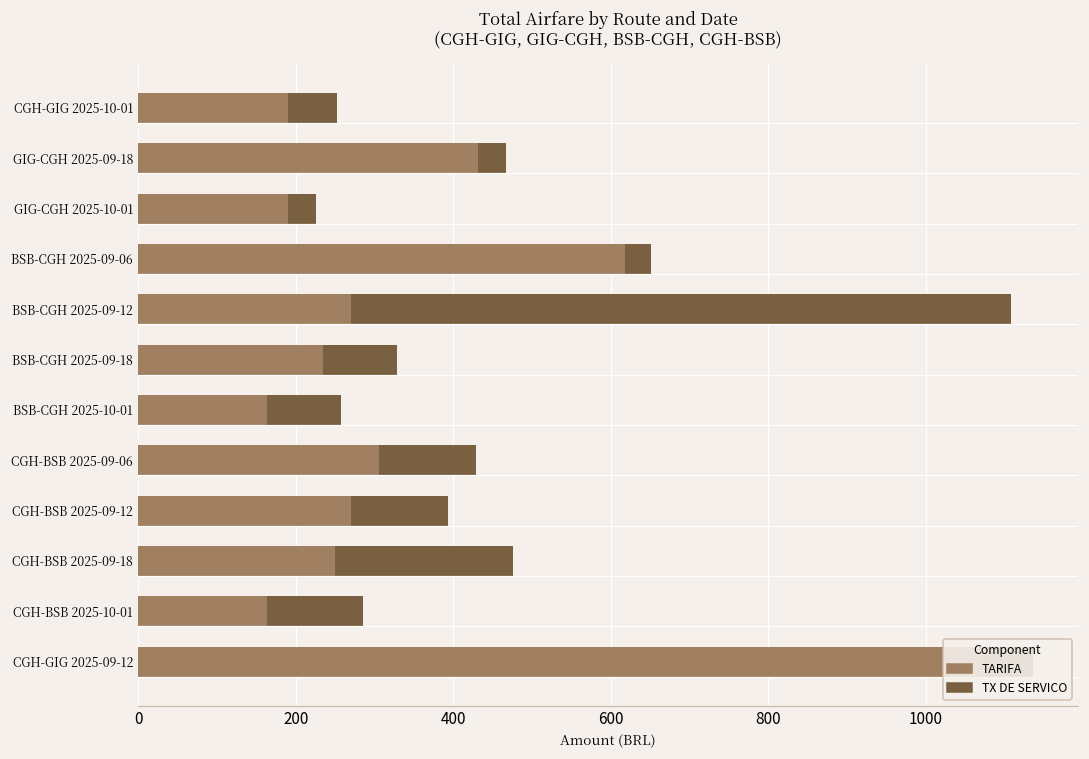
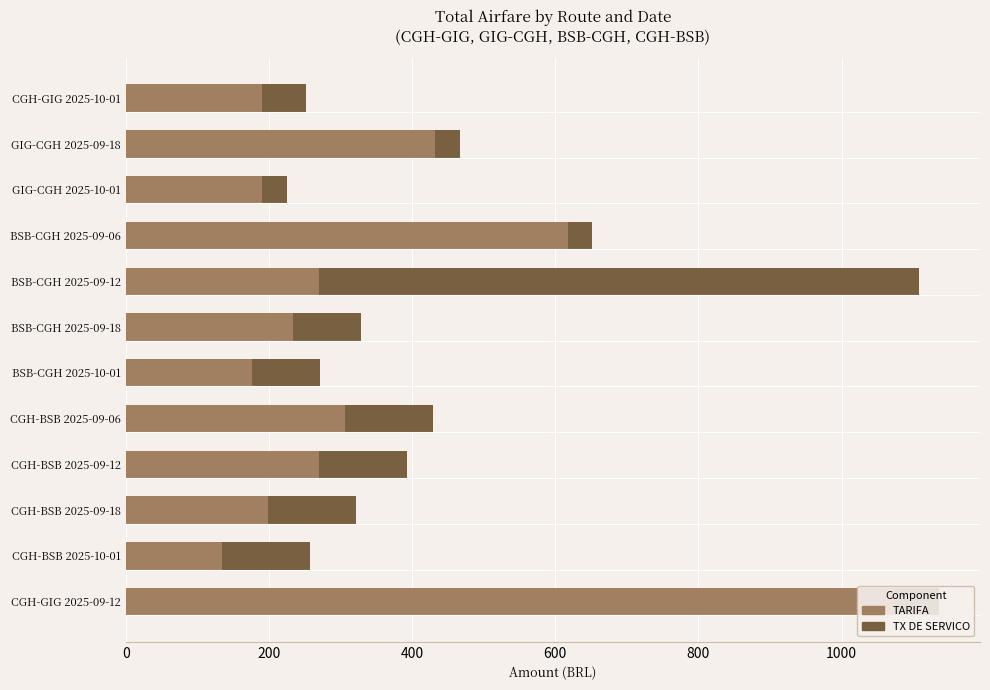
  {
    "TARIFA": {
      "CGH-GIG 2025-10-01": 190,
      "GIG-CGH 2025-09-18": 430,
      "GIG-CGH 2025-10-01": 190,
      "BSB-CGH 2025-09-06": 620,
      "BSB-CGH 2025-09-12": 270,
      "BSB-CGH 2025-09-18": 230,
-     "BSB-CGH 2025-10-01": 160,
+     "BSB-CGH 2025-10-01": 180,
      "CGH-BSB 2025-09-06": 310,
      "CGH-BSB 2025-09-12": 270,
-     "CGH-BSB 2025-09-18": 250,
-     "CGH-BSB 2025-10-01": 160
+     "CGH-BSB 2025-09-18": 200,
+     "CGH-BSB 2025-10-01": 130
    },
    "TX DE SERVICO": {
      "CGH-GIG 2025-10-01": 60,
      "GIG-CGH 2025-09-18": 30,
      "GIG-CGH 2025-10-01": 30,
      "BSB-CGH 2025-09-06": 30,
      "BSB-CGH 2025-09-12": 840,
      "BSB-CGH 2025-09-18": 90,
      "BSB-CGH 2025-10-01": 90,
      "CGH-BSB 2025-09-06": 120,
      "CGH-BSB 2025-09-12": 120,
-     "CGH-BSB 2025-09-18": 230,
+     "CGH-BSB 2025-09-18": 120,
      "CGH-BSB 2025-10-01": 120
    }
  }
